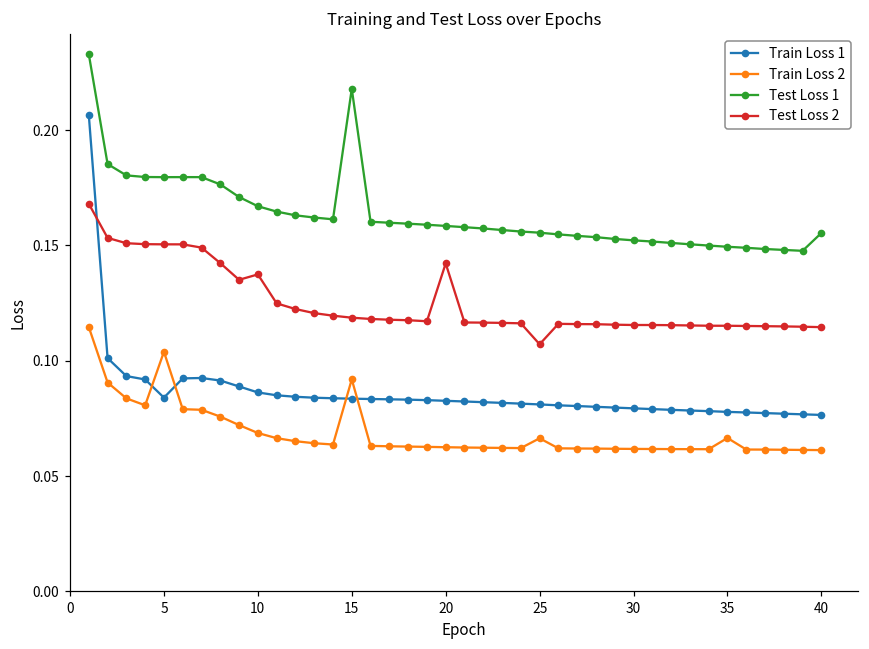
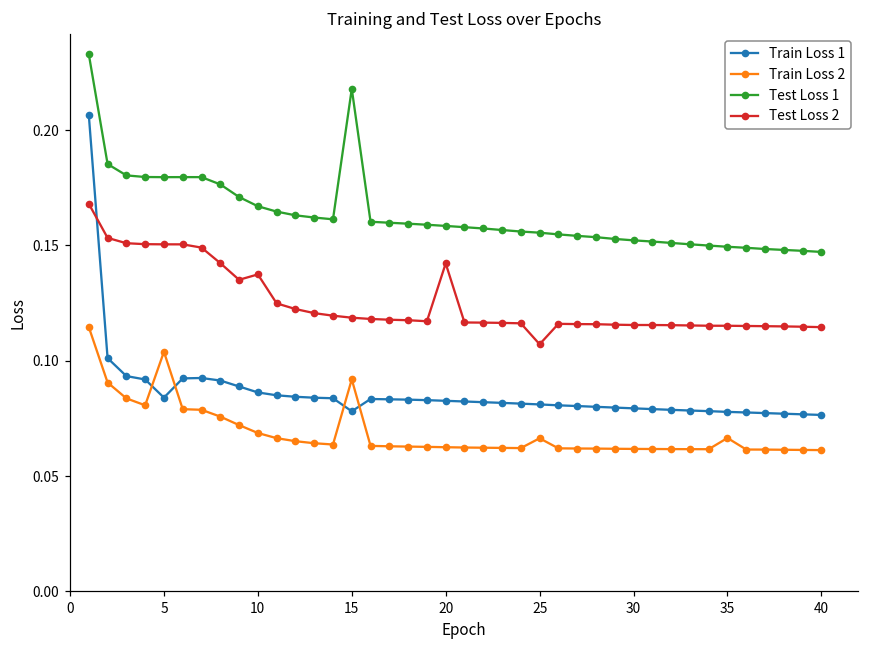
  {
    "Train Loss 1": {
      "5": 0.084,
      "10": 0.086,
-     "15": 0.084,
+     "15": 0.078,
      "20": 0.083,
      "25": 0.081,
      "30": 0.079,
      "35": 0.078,
      "40": 0.077
    },
    "Train Loss 2": {
      "5": 0.104,
      "10": 0.069,
      "15": 0.092,
      "20": 0.063,
      "25": 0.066,
      "30": 0.062,
      "35": 0.067,
      "40": 0.061
    },
    "Test Loss 1": {
      "5": 0.180,
      "10": 0.167,
      "15": 0.218,
      "20": 0.158,
      "25": 0.156,
      "30": 0.152,
      "35": 0.149,
-     "40": 0.155
+     "40": 0.147
    },
    "Test Loss 2": {
      "5": 0.151,
      "10": 0.137,
      "15": 0.119,
      "20": 0.142,
      "25": 0.107,
      "30": 0.116,
      "35": 0.115,
      "40": 0.115
    }
  }
